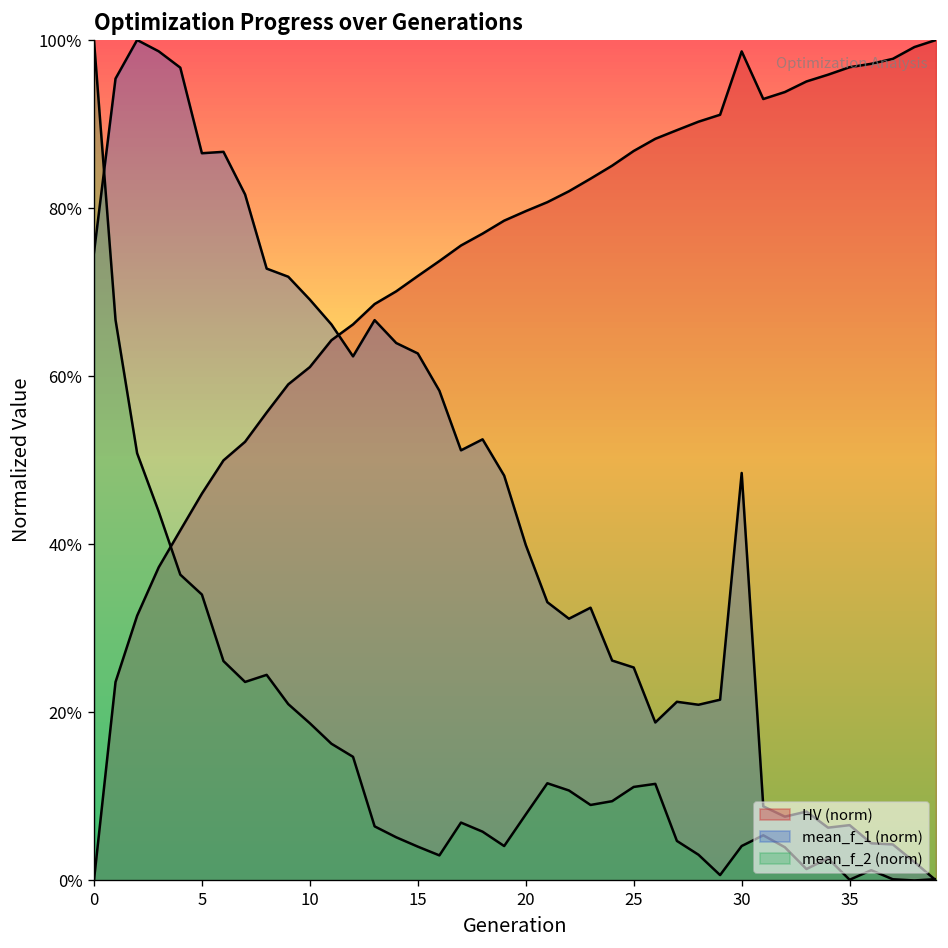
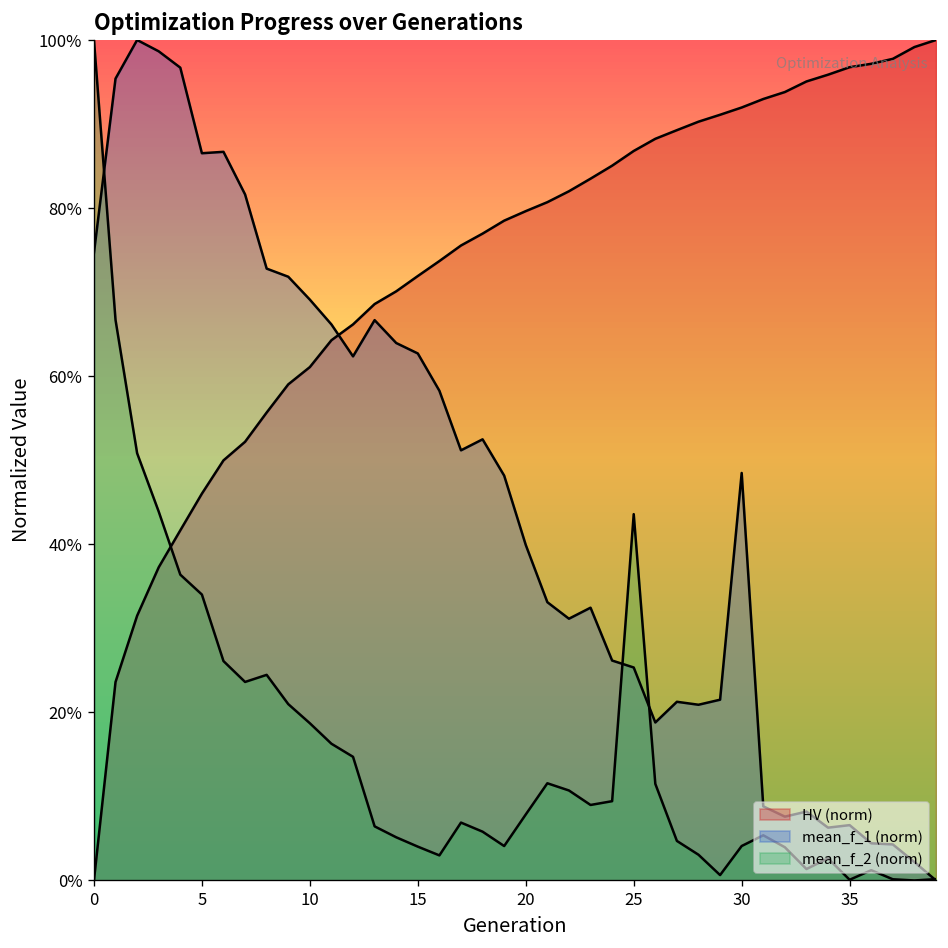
  {
    "HV (norm)": {
      "0": "0%",
      "5": "46%",
      "10": "61%",
      "15": "72%",
      "20": "80%",
      "25": "87%",
-     "30": "99%",
+     "30": "92%",
      "35": "97%"
    },
    "mean_f_1 (norm)": {
      "0": "75%",
      "5": "87%",
      "10": "69%",
      "15": "63%",
      "20": "40%",
      "25": "25%",
      "30": "48%"
    },
    "mean_f_2 (norm)": {
      "0": "100%",
      "5": "34%",
      "10": "19%",
      "15": "4%",
      "20": "8%",
-     "25": "11%",
+     "25": "44%",
      "30": "4%",
      "35": "0%"
    }
  }
